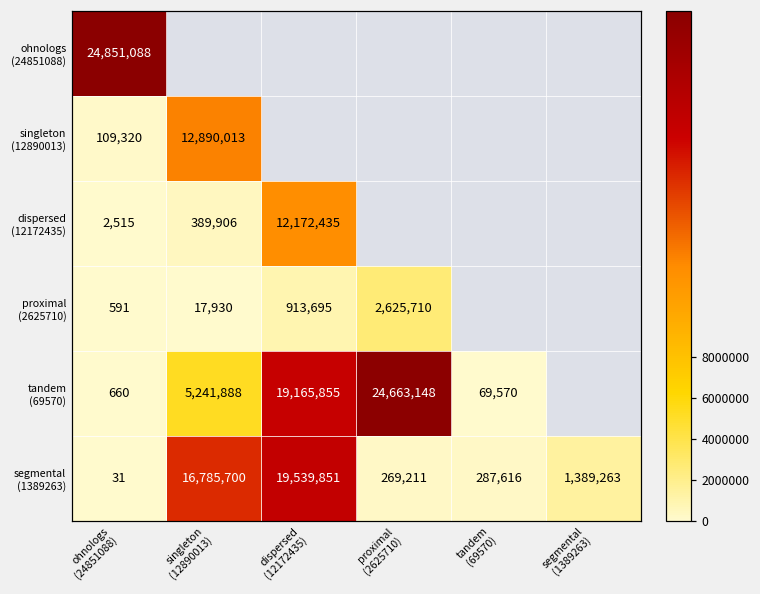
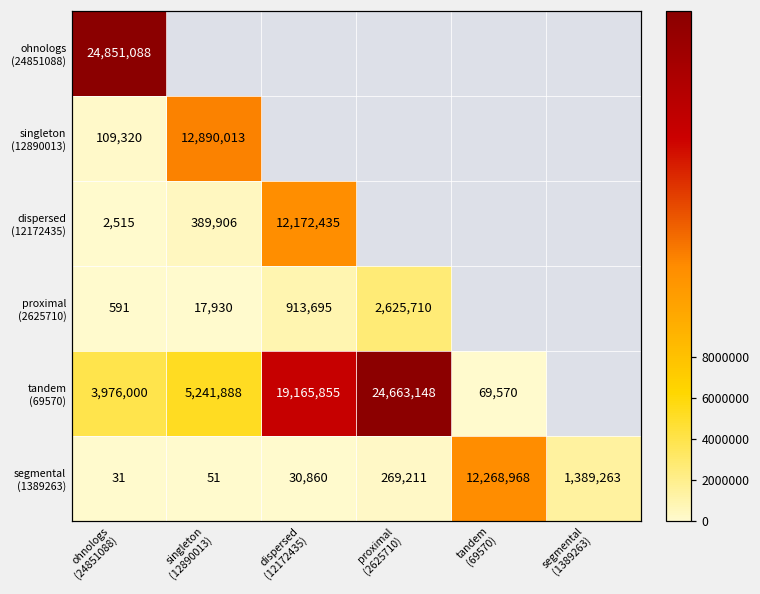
  {
    "ohnologs (24851088)": {
      "ohnologs (24851088)": "24,851,088"
    },
    "singleton (12890013)": {
      "ohnologs (24851088)": "109,320",
      "singleton (12890013)": "12,890,013"
    },
    "dispersed (12172435)": {
      "ohnologs (24851088)": "2,515",
      "singleton (12890013)": "389,906",
      "dispersed (12172435)": "12,172,435"
    },
    "proximal (2625710)": {
      "ohnologs (24851088)": "591",
      "singleton (12890013)": "17,930",
      "dispersed (12172435)": "913,695",
      "proximal (2625710)": "2,625,710"
    },
    "tandem (69570)": {
-     "ohnologs (24851088)": "660",
+     "ohnologs (24851088)": "3,976,000",
      "singleton (12890013)": "5,241,888",
      "dispersed (12172435)": "19,165,855",
      "proximal (2625710)": "24,663,148",
      "tandem (69570)": "69,570"
    },
    "segmental (1389263)": {
      "ohnologs (24851088)": "31",
-     "singleton (12890013)": "16,785,700",
-     "dispersed (12172435)": "19,539,851",
+     "singleton (12890013)": "51",
+     "dispersed (12172435)": "30,860",
      "proximal (2625710)": "269,211",
-     "tandem (69570)": "287,616",
+     "tandem (69570)": "12,268,968",
      "segmental (1389263)": "1,389,263"
    }
  }
